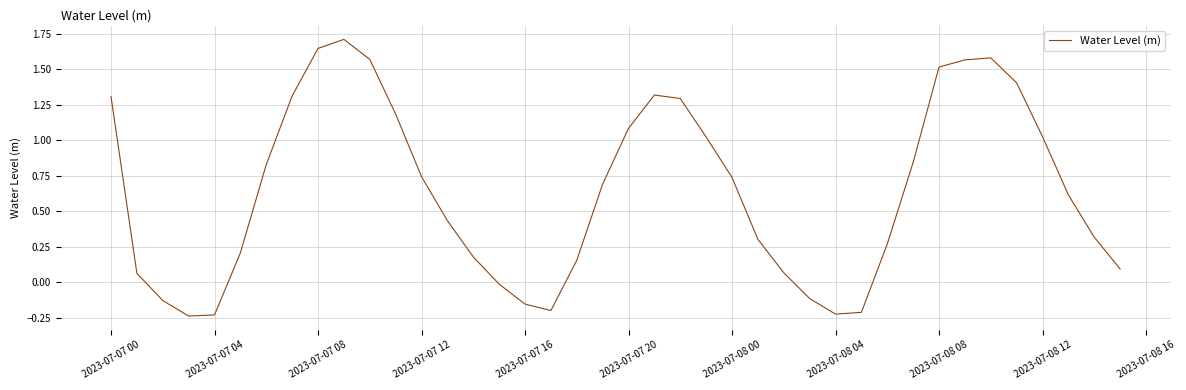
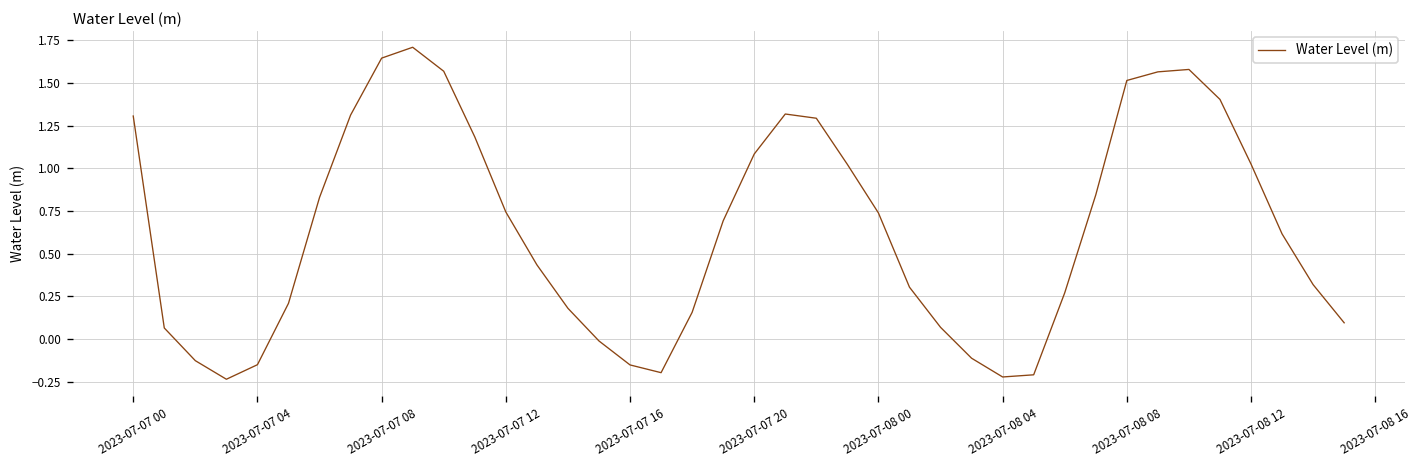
  {
    "2023-07-07 00": 1.31,
-   "2023-07-07 04": -0.23,
+   "2023-07-07 04": -0.15,
    "2023-07-07 08": 1.65,
    "2023-07-07 12": 0.74,
    "2023-07-07 16": -0.15,
    "2023-07-07 20": 1.08,
    "2023-07-08 00": 0.74,
    "2023-07-08 04": -0.22,
    "2023-07-08 08": 1.51,
    "2023-07-08 12": 1.02
  }
